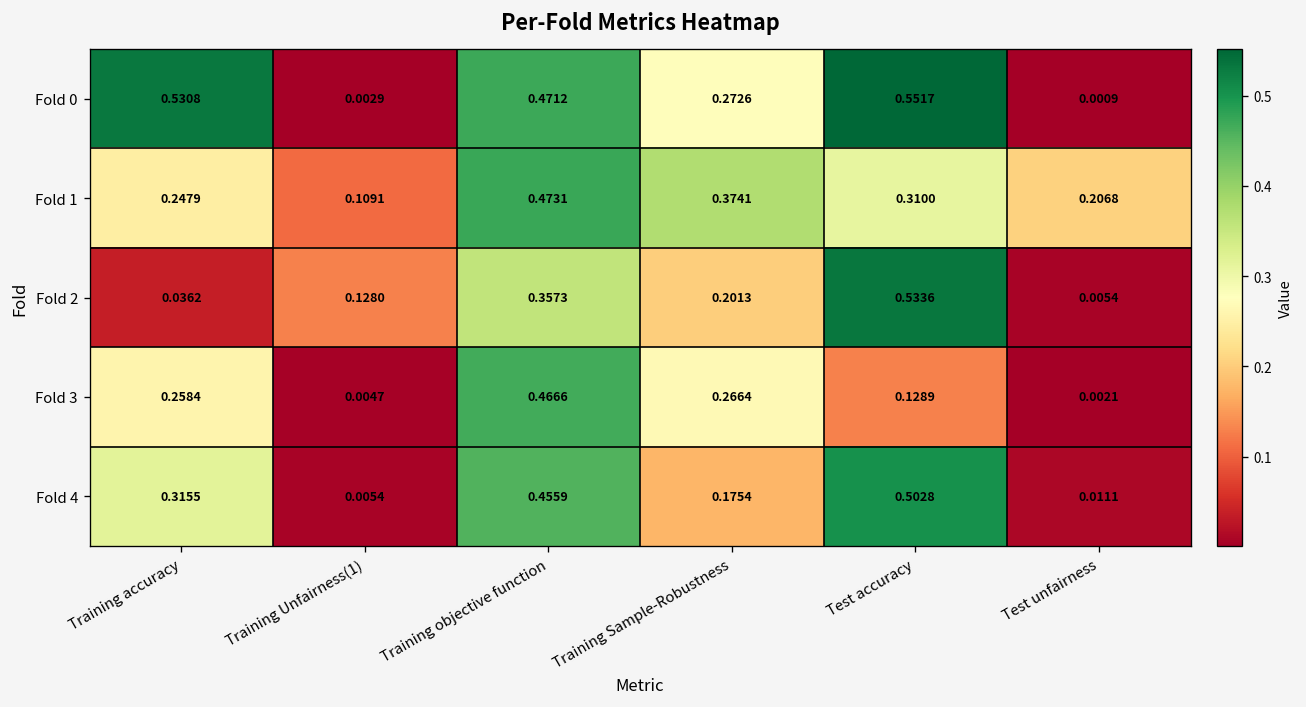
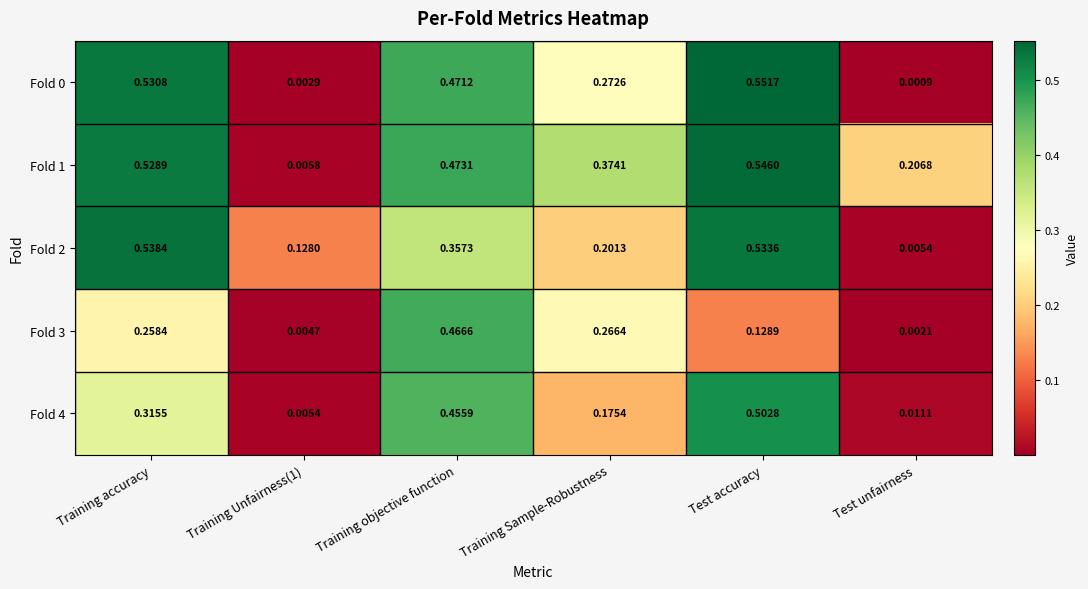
  {
    "Fold 0": {
      "Training accuracy": 0.5308,
      "Training Unfairness(1)": 0.0029,
      "Training objective function": 0.4712,
      "Training Sample-Robustness": 0.2726,
      "Test accuracy": 0.5517,
      "Test unfairness": 0.0009
    },
    "Fold 1": {
-     "Training accuracy": 0.2479,
-     "Training Unfairness(1)": 0.1091,
+     "Training accuracy": 0.5289,
+     "Training Unfairness(1)": 0.0058,
      "Training objective function": 0.4731,
      "Training Sample-Robustness": 0.3741,
-     "Test accuracy": 0.3100,
+     "Test accuracy": 0.5460,
      "Test unfairness": 0.2068
    },
    "Fold 2": {
-     "Training accuracy": 0.0362,
+     "Training accuracy": 0.5384,
      "Training Unfairness(1)": 0.1280,
      "Training objective function": 0.3573,
      "Training Sample-Robustness": 0.2013,
      "Test accuracy": 0.5336,
      "Test unfairness": 0.0054
    },
    "Fold 3": {
      "Training accuracy": 0.2584,
      "Training Unfairness(1)": 0.0047,
      "Training objective function": 0.4666,
      "Training Sample-Robustness": 0.2664,
      "Test accuracy": 0.1289,
      "Test unfairness": 0.0021
    },
    "Fold 4": {
      "Training accuracy": 0.3155,
      "Training Unfairness(1)": 0.0054,
      "Training objective function": 0.4559,
      "Training Sample-Robustness": 0.1754,
      "Test accuracy": 0.5028,
      "Test unfairness": 0.0111
    }
  }
